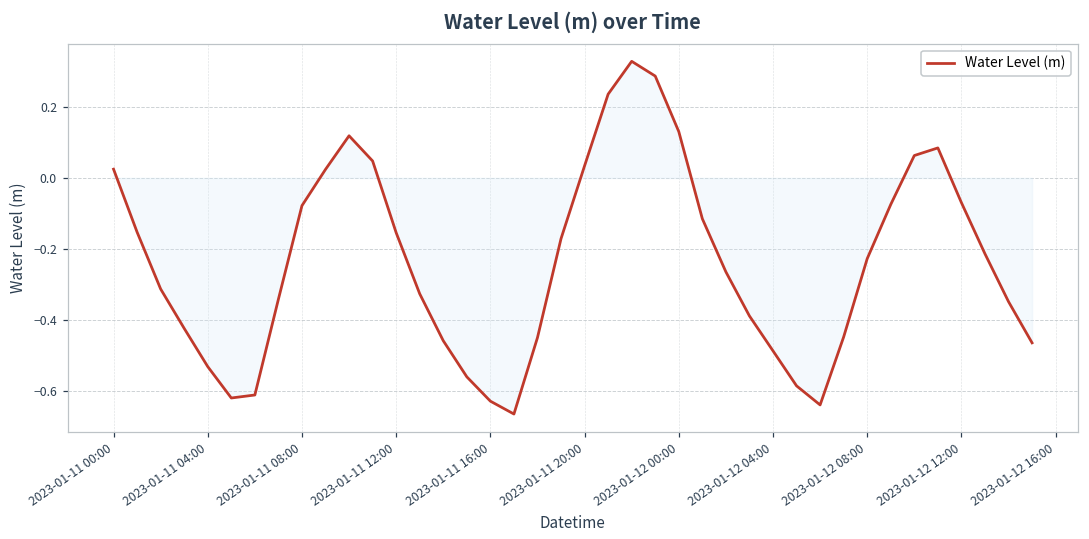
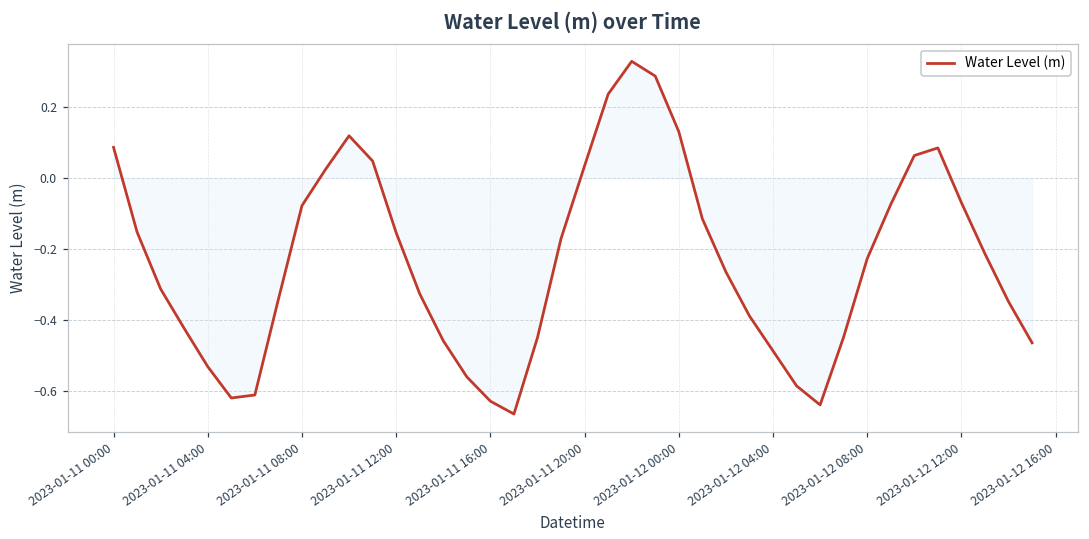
  {
    "Water Level (m)": {
-     "2023-01-11 00:00": 0.02,
+     "2023-01-11 00:00": 0.09,
      "2023-01-11 04:00": -0.53,
      "2023-01-11 08:00": -0.08,
      "2023-01-11 12:00": -0.15,
      "2023-01-11 16:00": -0.63,
      "2023-01-12 04:00": -0.49,
      "2023-01-12 08:00": -0.23,
      "2023-01-12 12:00": -0.07
    }
  }
